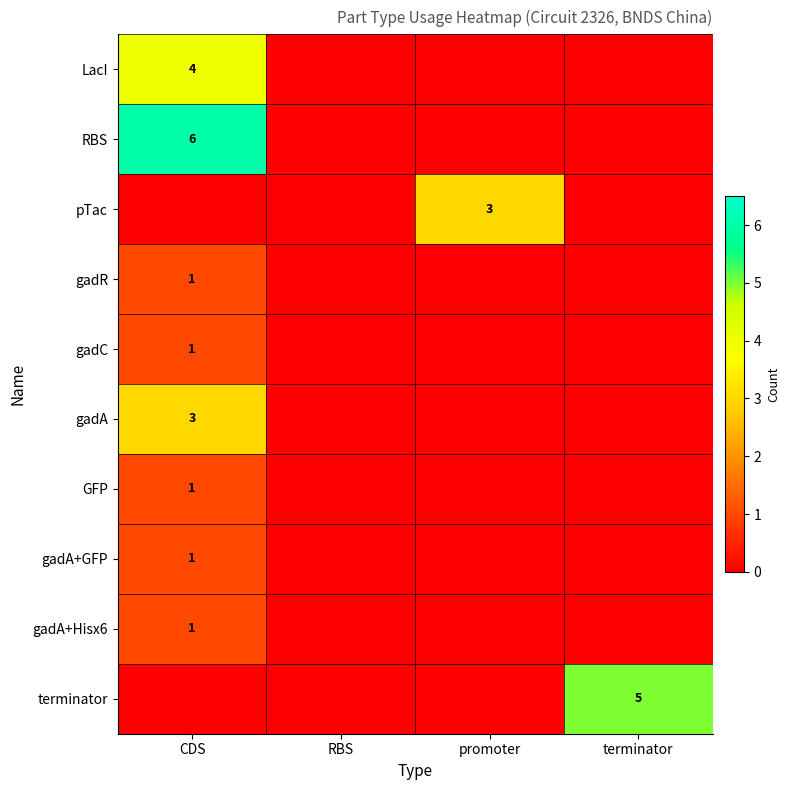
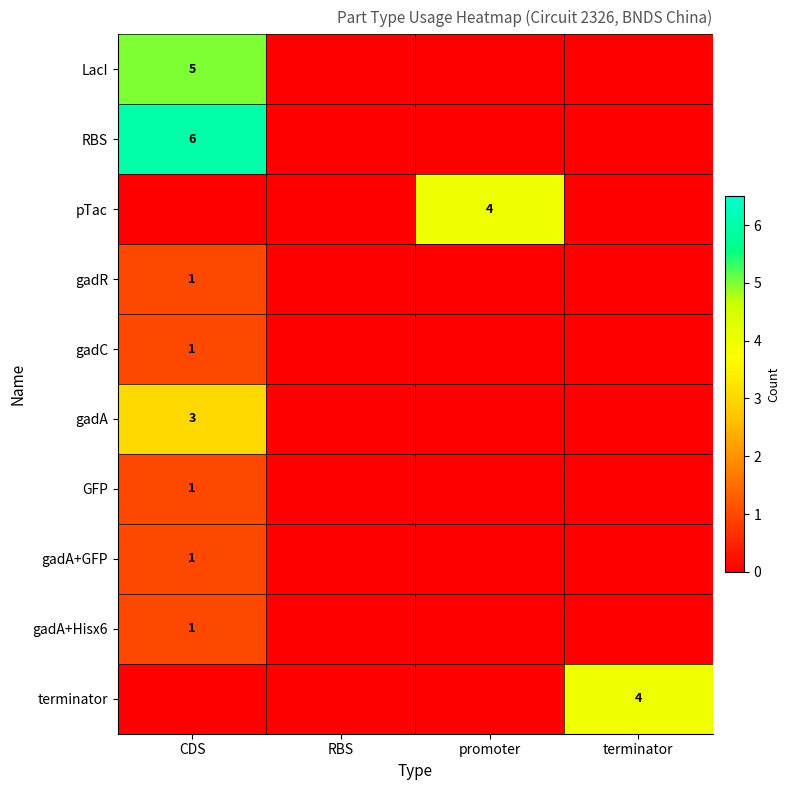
  {
    "LacI": {
-     "CDS": 4
+     "CDS": 5
    },
    "RBS": {
      "CDS": 6
    },
    "pTac": {
-     "promoter": 3
+     "promoter": 4
    },
    "gadR": {
      "CDS": 1
    },
    "gadC": {
      "CDS": 1
    },
    "gadA": {
      "CDS": 3
    },
    "GFP": {
      "CDS": 1
    },
    "gadA+GFP": {
      "CDS": 1
    },
    "gadA+Hisx6": {
      "CDS": 1
    },
    "terminator": {
-     "terminator": 5
+     "terminator": 4
    }
  }
